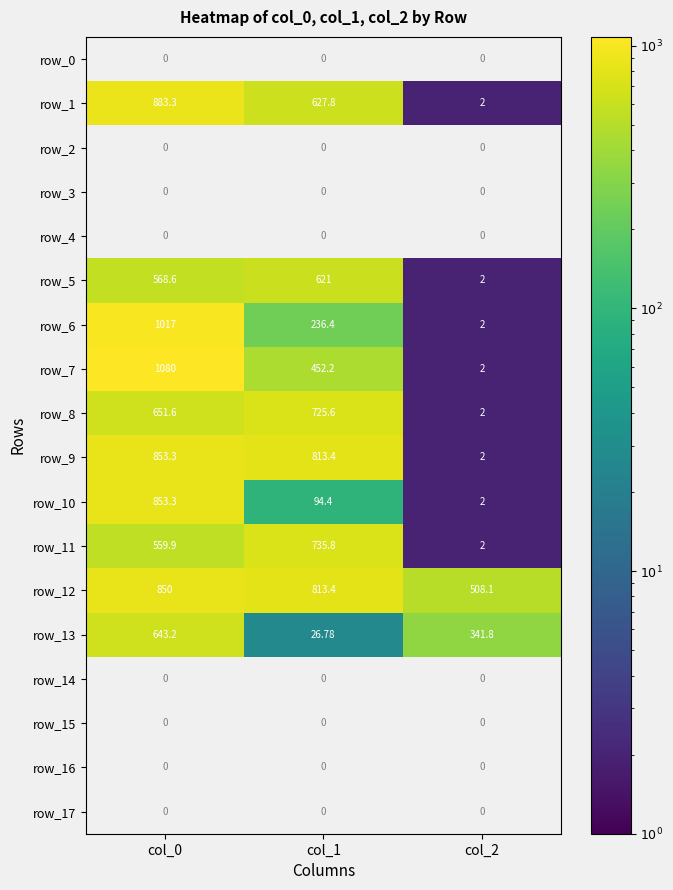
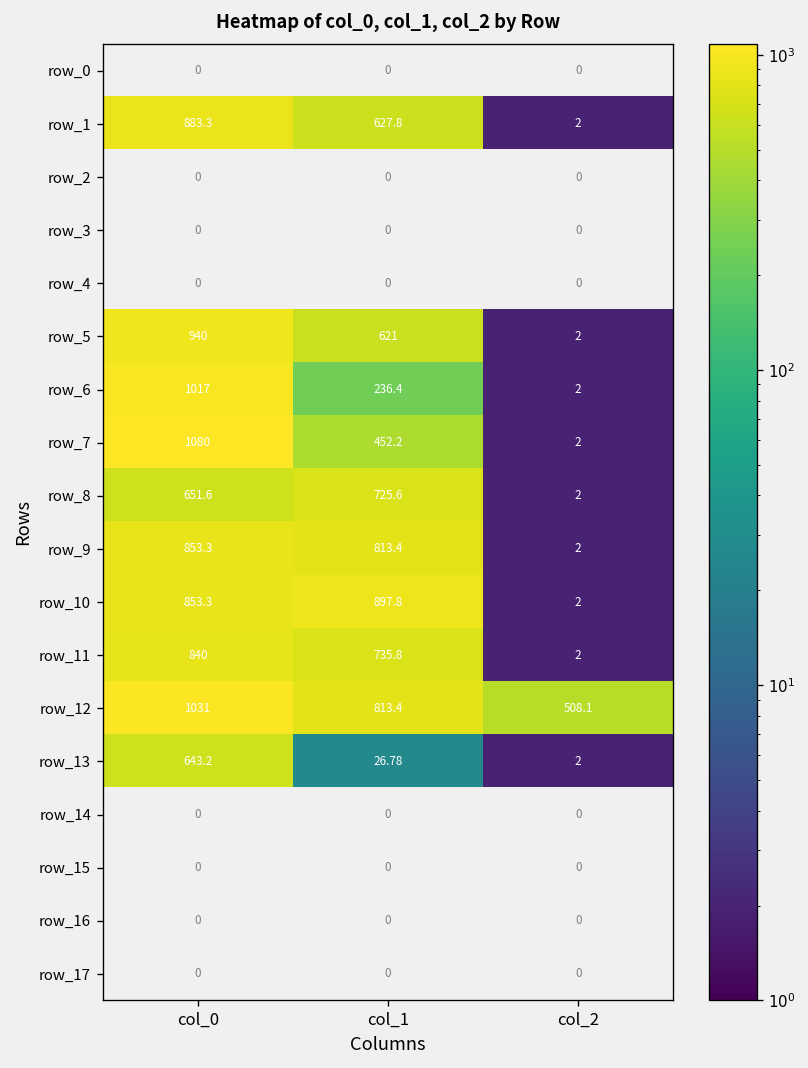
  {
    "row_1": {
      "col_0": 883.3,
      "col_1": 627.8,
      "col_2": 2
    },
    "row_5": {
-     "col_0": 568.6,
+     "col_0": 940,
      "col_1": 621,
      "col_2": 2
    },
    "row_6": {
      "col_0": 1017,
      "col_1": 236.4,
      "col_2": 2
    },
    "row_7": {
      "col_0": 1080,
      "col_1": 452.2,
      "col_2": 2
    },
    "row_8": {
      "col_0": 651.6,
      "col_1": 725.6,
      "col_2": 2
    },
    "row_9": {
      "col_0": 853.3,
      "col_1": 813.4,
      "col_2": 2
    },
    "row_10": {
      "col_0": 853.3,
-     "col_1": 94.4,
+     "col_1": 897.8,
      "col_2": 2
    },
    "row_11": {
-     "col_0": 559.9,
+     "col_0": 840,
      "col_1": 735.8,
      "col_2": 2
    },
    "row_12": {
-     "col_0": 850,
+     "col_0": 1031,
      "col_1": 813.4,
      "col_2": 508.1
    },
    "row_13": {
      "col_0": 643.2,
      "col_1": 26.78,
-     "col_2": 341.8
+     "col_2": 2
    }
  }
